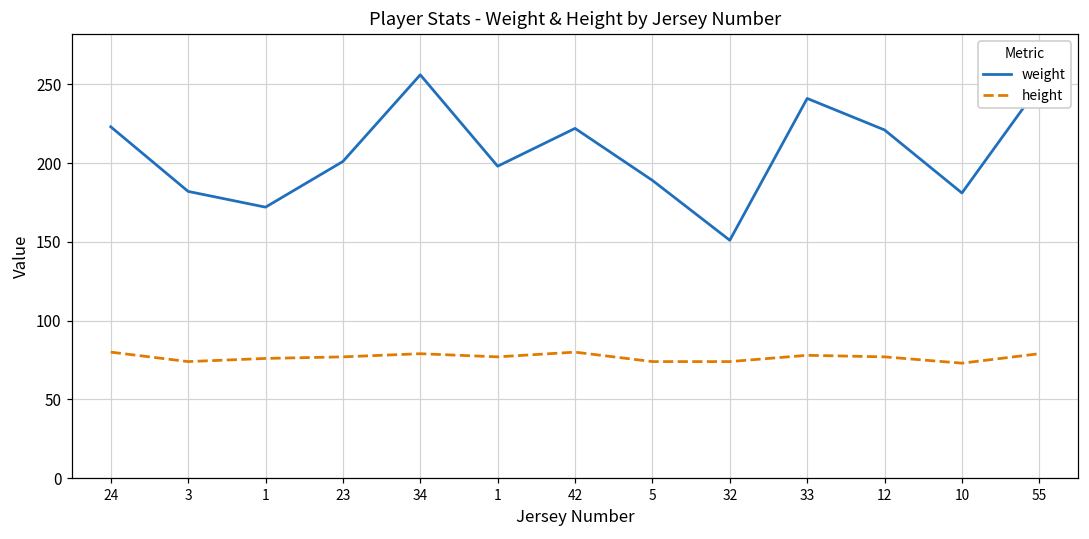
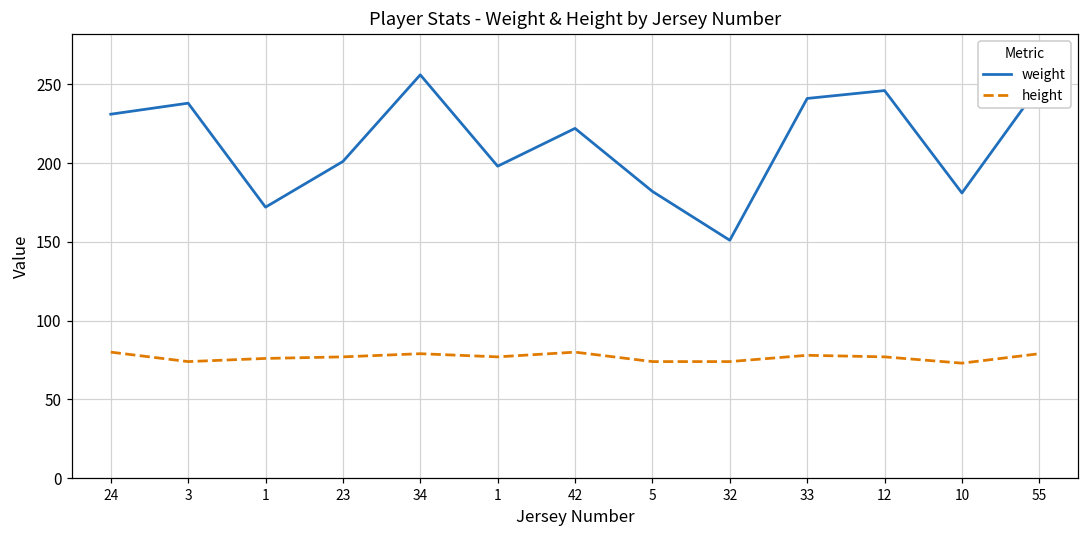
  {
    "weight": {
-     "24": 223,
-     "3": 182,
+     "24": 231,
+     "3": 238,
      "23": 201,
      "34": 256,
      "42": 222,
-     "5": 189,
+     "5": 182,
      "32": 151,
      "33": 241,
-     "12": 221,
+     "12": 246,
      "10": 181
    },
    "height": {
      "24": 80,
      "3": 74,
      "23": 77,
      "34": 79,
      "42": 80,
      "5": 74,
      "32": 74,
      "33": 78,
      "12": 77,
      "10": 73,
      "55": 79
    }
  }
